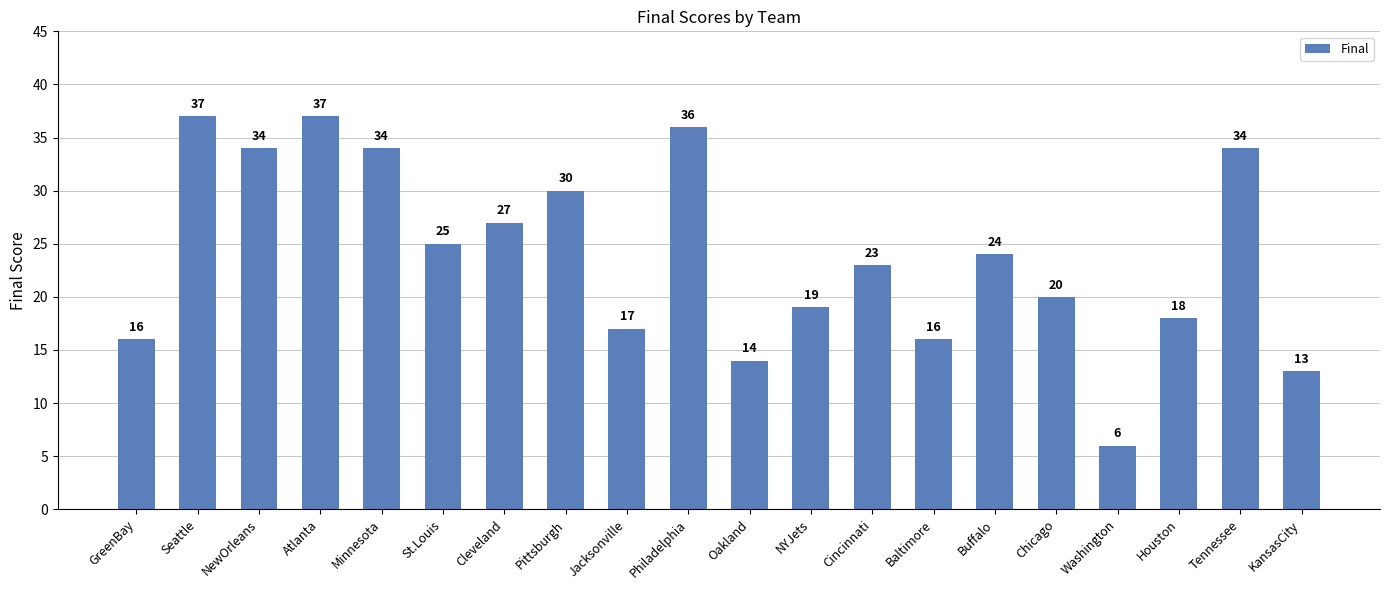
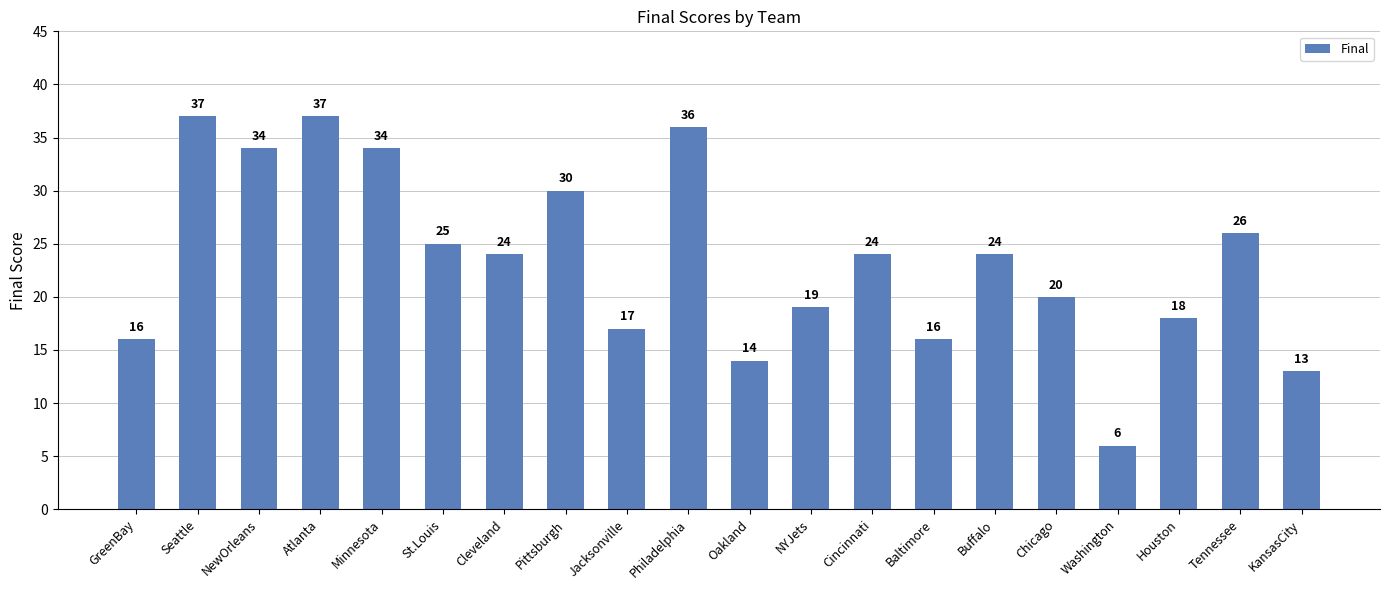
  {
    "GreenBay": 16,
    "Seattle": 37,
    "NewOrleans": 34,
    "Atlanta": 37,
    "Minnesota": 34,
    "St.Louis": 25,
-   "Cleveland": 27,
+   "Cleveland": 24,
    "Pittsburgh": 30,
    "Jacksonville": 17,
    "Philadelphia": 36,
    "Oakland": 14,
    "NYJets": 19,
-   "Cincinnati": 23,
+   "Cincinnati": 24,
    "Baltimore": 16,
    "Buffalo": 24,
    "Chicago": 20,
    "Washington": 6,
    "Houston": 18,
-   "Tennessee": 34,
+   "Tennessee": 26,
    "KansasCity": 13
  }
